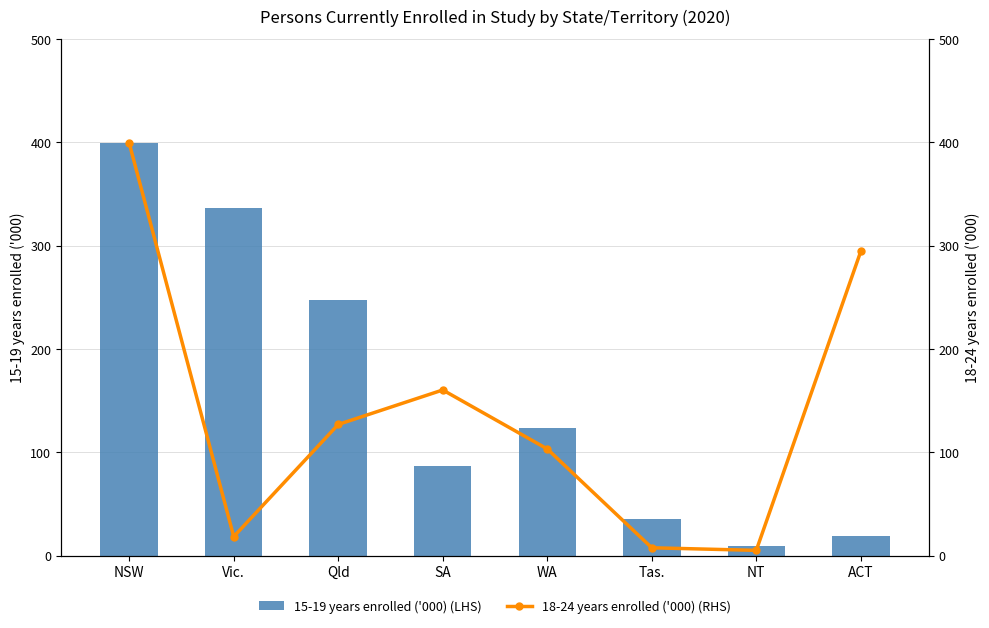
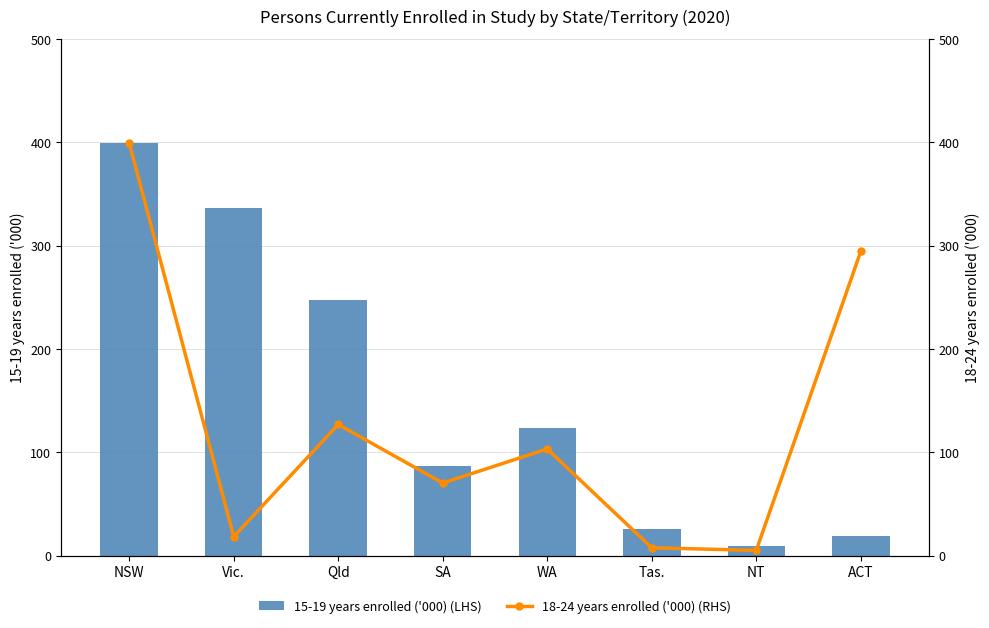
  {
    "15-19 years enrolled ('000) (LHS)": {
      "NSW": 400,
      "Vic.": 336,
      "Qld": 248,
      "SA": 86,
      "WA": 123,
-     "Tas.": 35,
+     "Tas.": 26,
      "NT": 9,
      "ACT": 19
    },
    "18-24 years enrolled ('000) (RHS)": {
      "NSW": 399,
      "Vic.": 18,
      "Qld": 127,
-     "SA": 160,
+     "SA": 70,
      "WA": 103,
      "Tas.": 8,
      "NT": 5,
      "ACT": 295
    }
  }
